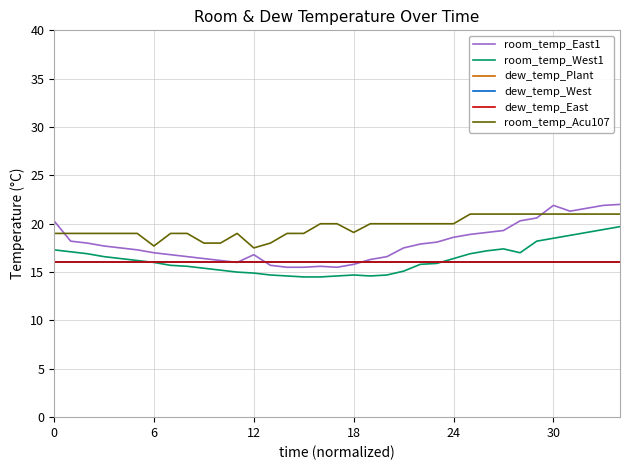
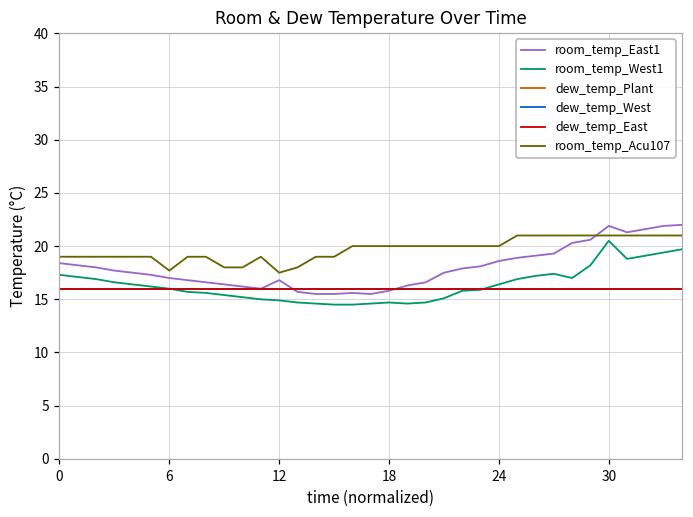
  {
    "room_temp_East1": {
-     "0": 20,
+     "0": 18,
      "6": 17,
      "12": 17,
      "24": 19,
      "30": 22
    },
    "room_temp_West1": {
      "0": 17,
      "12": 15,
      "18": 15,
      "24": 16,
-     "30": 19
+     "30": 21
    },
    "dew_temp_East": {
      "0": 16,
      "12": 16,
      "24": 16,
      "30": 16
    },
    "room_temp_Acu107": {
      "0": 19,
      "6": 18,
      "12": 18,
-     "18": 19,
+     "18": 20,
      "24": 20,
      "30": 21
    }
  }
